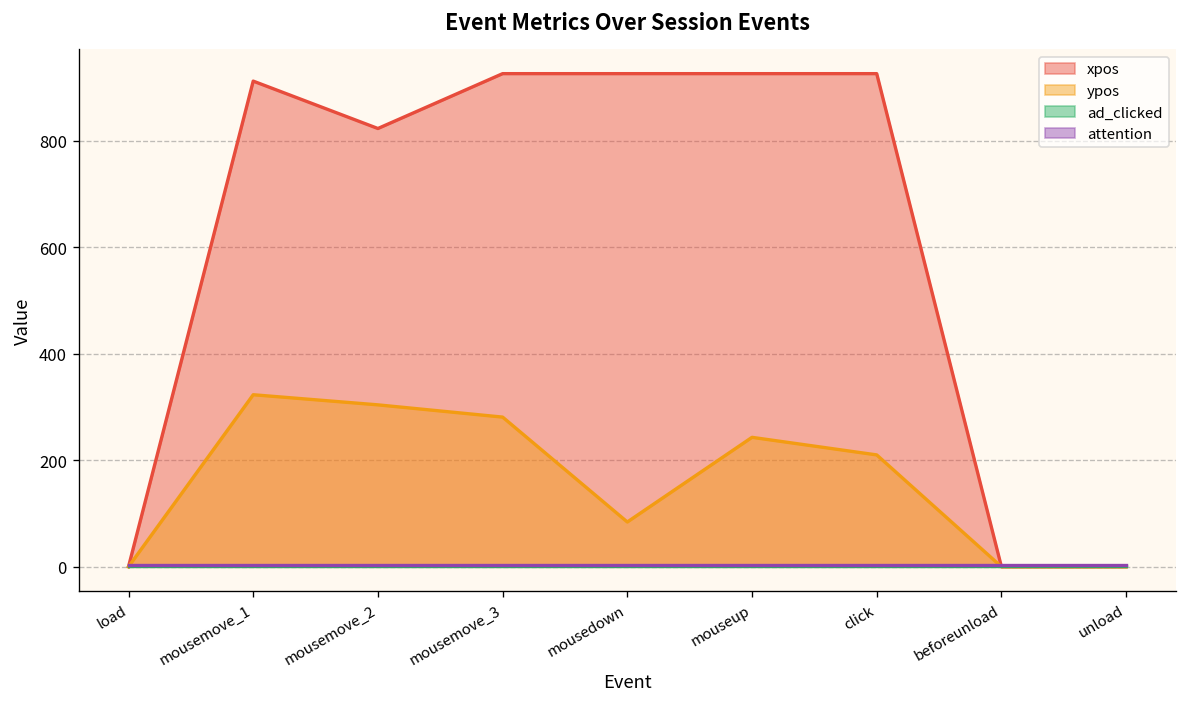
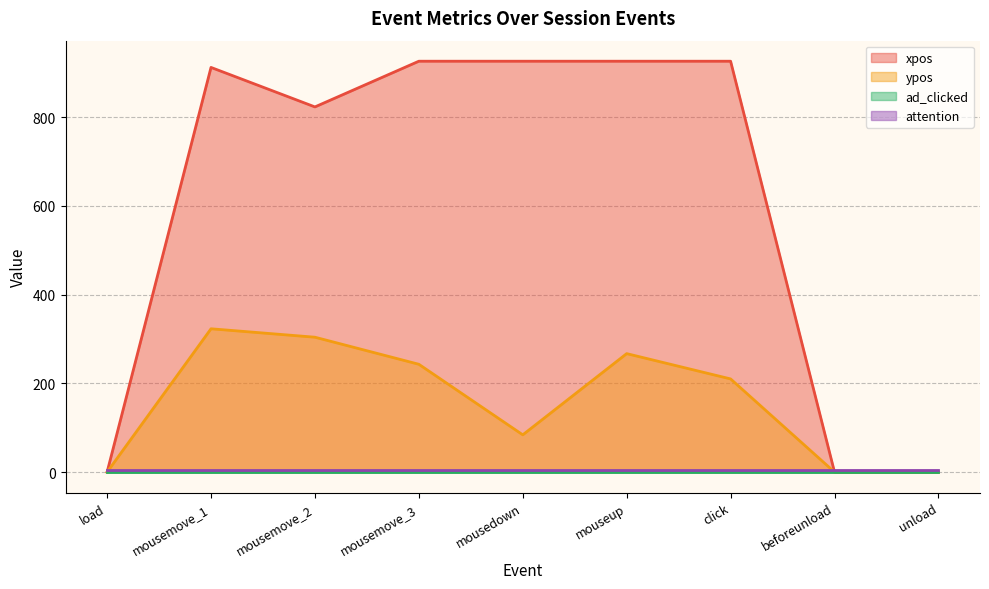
  {
    "xpos": {
      "mousemove_1": 910,
      "mousemove_2": 820,
      "mousemove_3": 930,
      "mousedown": 930,
      "mouseup": 930,
      "click": 930
    },
    "ypos": {
      "mousemove_1": 320,
      "mousemove_2": 300,
-     "mousemove_3": 280,
+     "mousemove_3": 240,
      "mousedown": 80,
-     "mouseup": 240,
+     "mouseup": 270,
      "click": 210
    }
  }
